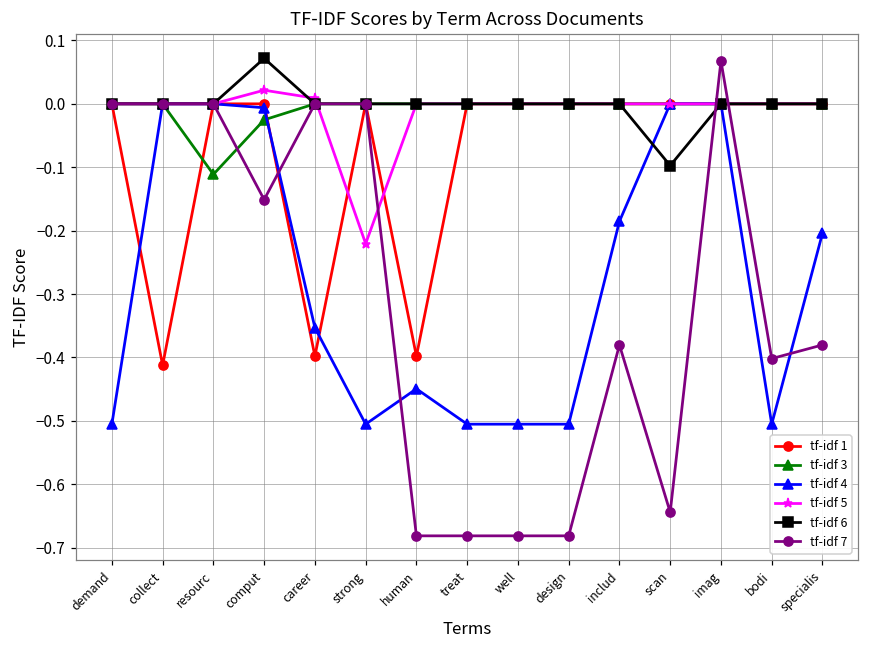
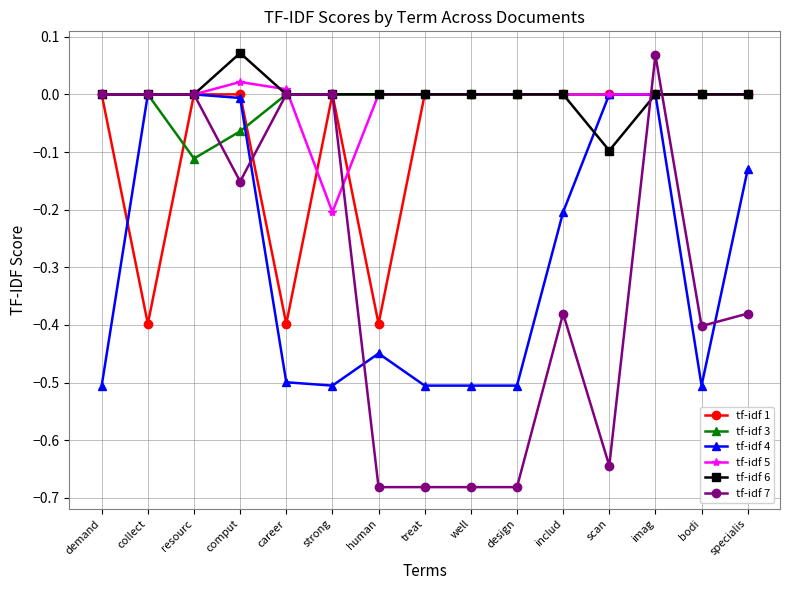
  {
    "tf-idf 1": {
-     "collect": -0.41,
+     "collect": -0.40,
      "comput": 0.00,
      "career": -0.40,
      "human": -0.40
    },
    "tf-idf 3": {
      "resourc": -0.11,
-     "comput": -0.03
+     "comput": -0.06
    },
    "tf-idf 4": {
      "demand": -0.51,
      "comput": -0.01,
-     "career": -0.35,
+     "career": -0.50,
      "strong": -0.51,
      "human": -0.45,
      "treat": -0.51,
      "well": -0.51,
      "design": -0.51,
-     "includ": -0.19,
+     "includ": -0.20,
      "bodi": -0.51,
-     "specialis": -0.20
+     "specialis": -0.13
    },
    "tf-idf 5": {
      "comput": 0.02,
      "career": 0.01,
-     "strong": -0.22
+     "strong": -0.20
    },
    "tf-idf 6": {
      "comput": 0.07,
      "scan": -0.10
    },
    "tf-idf 7": {
      "comput": -0.15,
      "human": -0.68,
      "treat": -0.68,
      "well": -0.68,
      "design": -0.68,
      "includ": -0.38,
      "scan": -0.64,
      "imag": 0.07,
      "bodi": -0.40,
      "specialis": -0.38
    }
  }
